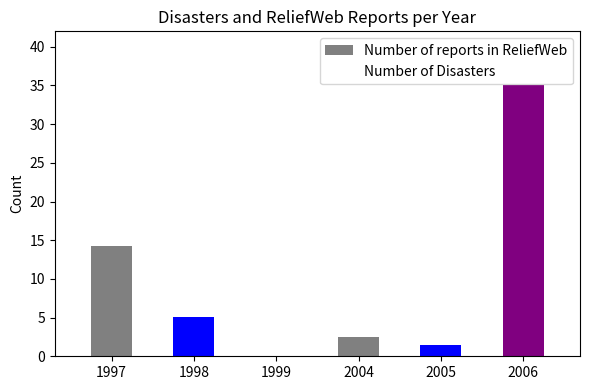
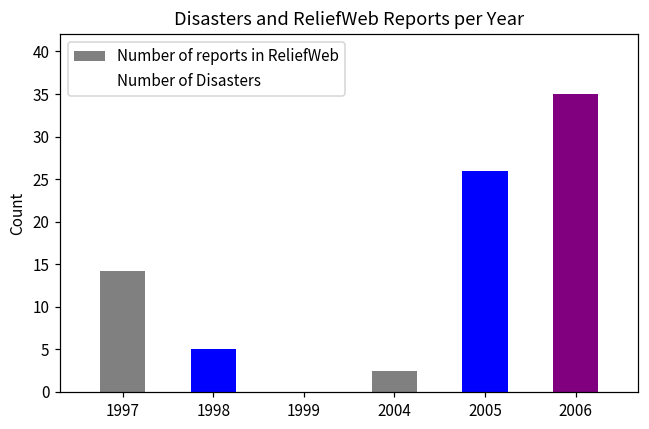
  {
    "Number of reports in ReliefWeb": {
      "1997": 14,
      "1998": 5,
      "1999": 0,
      "2004": 3,
-     "2005": 1,
+     "2005": 26,
      "2006": 35
    },
    "Number of Disasters": {
      "1997": 0,
      "1998": 0,
      "1999": 0,
      "2004": 0,
      "2005": 0
    }
  }
